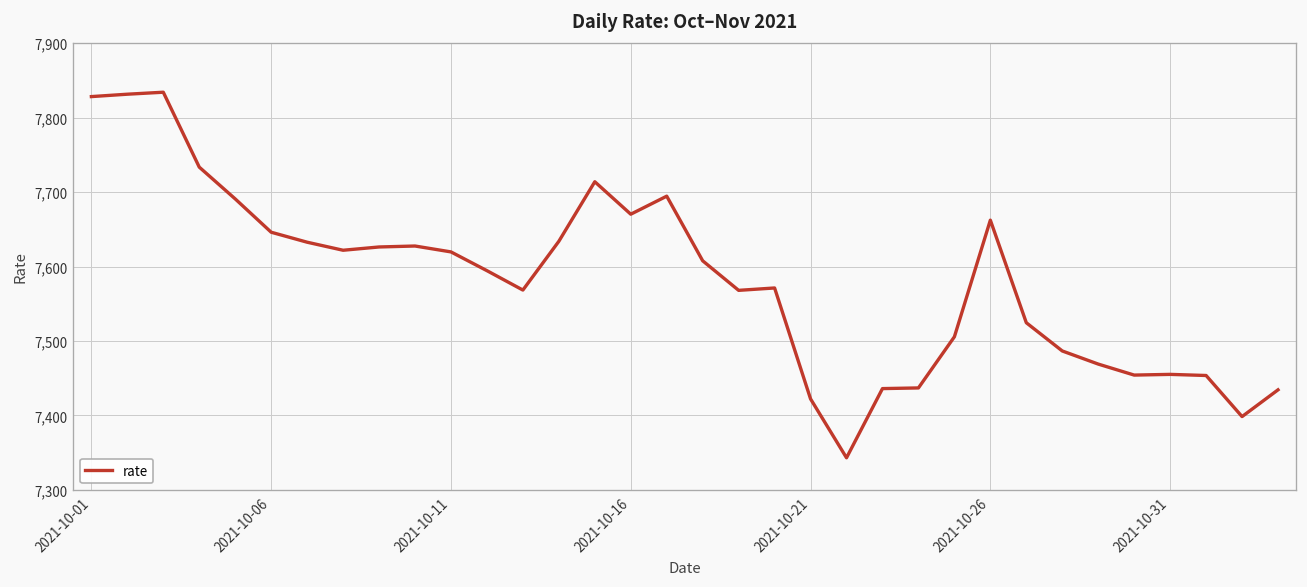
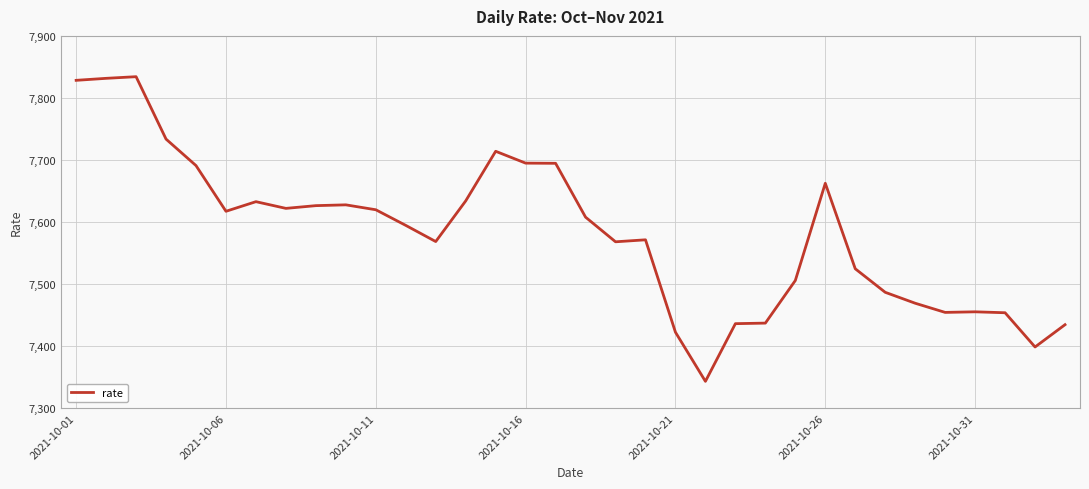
  {
    "2021-10-01": "7,830",
-   "2021-10-06": "7,650",
+   "2021-10-06": "7,620",
    "2021-10-11": "7,620",
-   "2021-10-16": "7,670",
+   "2021-10-16": "7,690",
    "2021-10-21": "7,420",
    "2021-10-26": "7,660",
    "2021-10-31": "7,460"
  }
